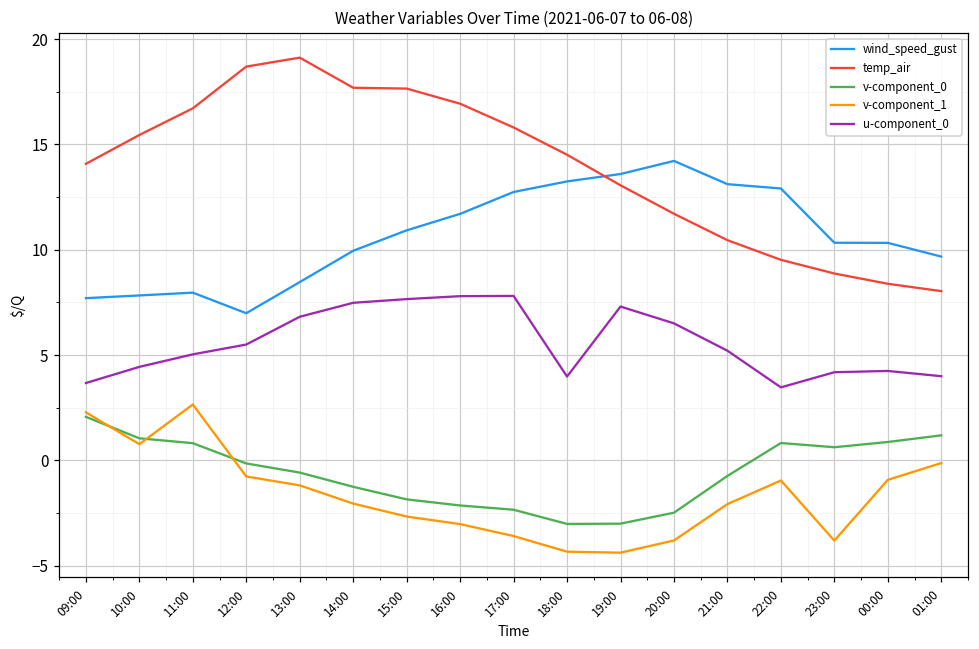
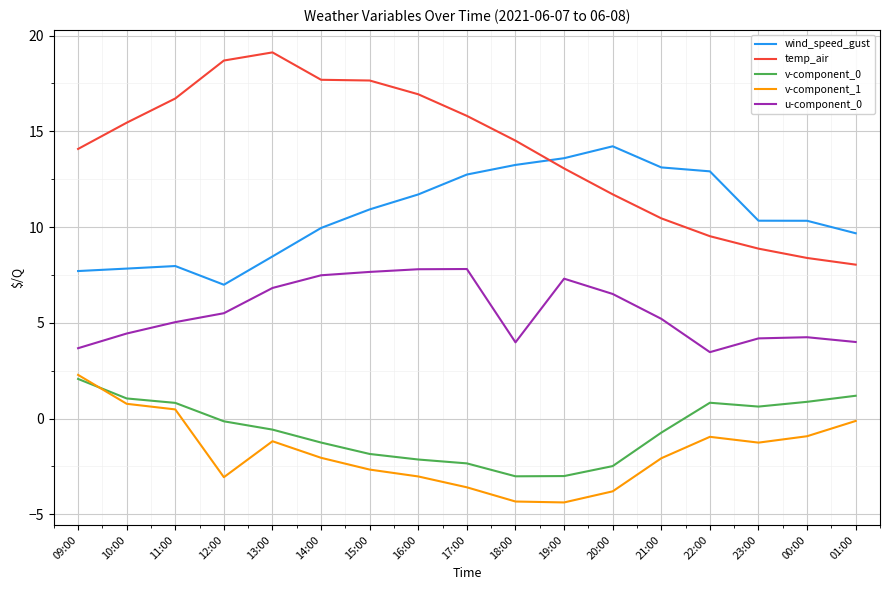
  {
    "wind_speed_gust": {
      "09:00": 7.7,
      "10:00": 7.8,
      "11:00": 8.0,
      "12:00": 7.0,
      "13:00": 8.5,
      "14:00": 10.0,
      "15:00": 10.9,
      "16:00": 11.7,
      "17:00": 12.7,
      "18:00": 13.2,
      "19:00": 13.6,
      "20:00": 14.2,
      "21:00": 13.1,
      "22:00": 12.9,
      "23:00": 10.3,
      "00:00": 10.3,
      "01:00": 9.7
    },
    "temp_air": {
      "09:00": 14.1,
      "10:00": 15.4,
      "11:00": 16.7,
      "12:00": 18.7,
      "13:00": 19.1,
      "14:00": 17.7,
      "15:00": 17.7,
      "16:00": 16.9,
      "17:00": 15.8,
      "18:00": 14.5,
      "19:00": 13.1,
      "20:00": 11.7,
      "21:00": 10.5,
      "22:00": 9.5,
      "23:00": 8.9,
      "00:00": 8.4,
      "01:00": 8.0
    },
    "v-component_0": {
      "09:00": 2.1,
      "10:00": 1.1,
      "11:00": 0.8,
      "12:00": -0.1,
      "13:00": -0.6,
      "14:00": -1.3,
      "15:00": -1.8,
      "16:00": -2.1,
      "17:00": -2.3,
      "18:00": -3.0,
      "19:00": -3.0,
      "20:00": -2.5,
      "21:00": -0.7,
      "22:00": 0.8,
      "23:00": 0.6,
      "00:00": 0.9,
      "01:00": 1.2
    },
    "v-component_1": {
      "09:00": 2.3,
      "10:00": 0.8,
-     "11:00": 2.7,
-     "12:00": -0.8,
+     "11:00": 0.5,
+     "12:00": -3.1,
      "13:00": -1.2,
      "14:00": -2.0,
      "15:00": -2.7,
      "16:00": -3.0,
      "17:00": -3.6,
      "18:00": -4.3,
      "19:00": -4.4,
      "20:00": -3.8,
      "21:00": -2.1,
      "22:00": -1.0,
-     "23:00": -3.8,
+     "23:00": -1.3,
      "00:00": -0.9,
      "01:00": -0.1
    },
    "u-component_0": {
      "09:00": 3.7,
      "10:00": 4.4,
      "11:00": 5.0,
      "12:00": 5.5,
      "13:00": 6.8,
      "14:00": 7.5,
      "15:00": 7.7,
      "16:00": 7.8,
      "17:00": 7.8,
      "18:00": 4.0,
      "19:00": 7.3,
      "20:00": 6.5,
      "21:00": 5.2,
      "22:00": 3.5,
      "23:00": 4.2,
      "00:00": 4.2,
      "01:00": 4.0
    }
  }
